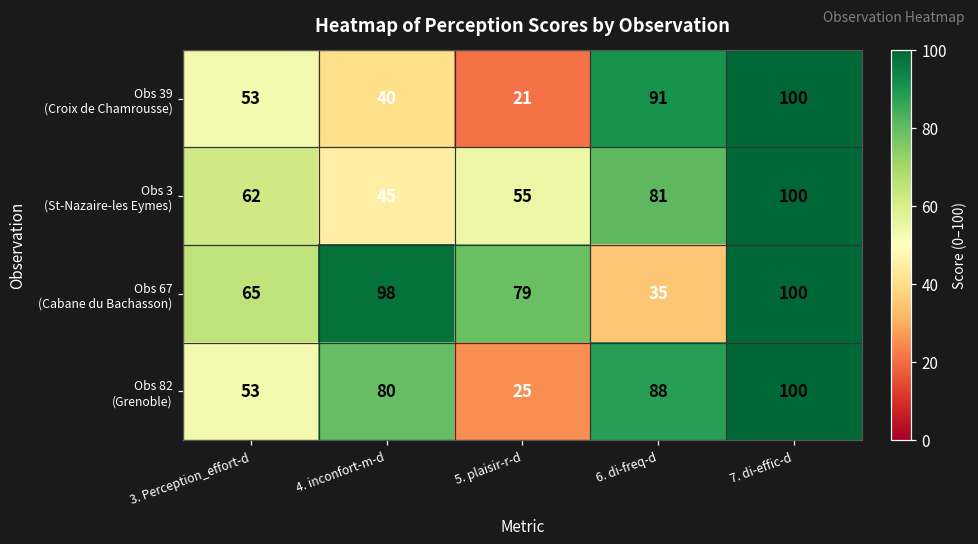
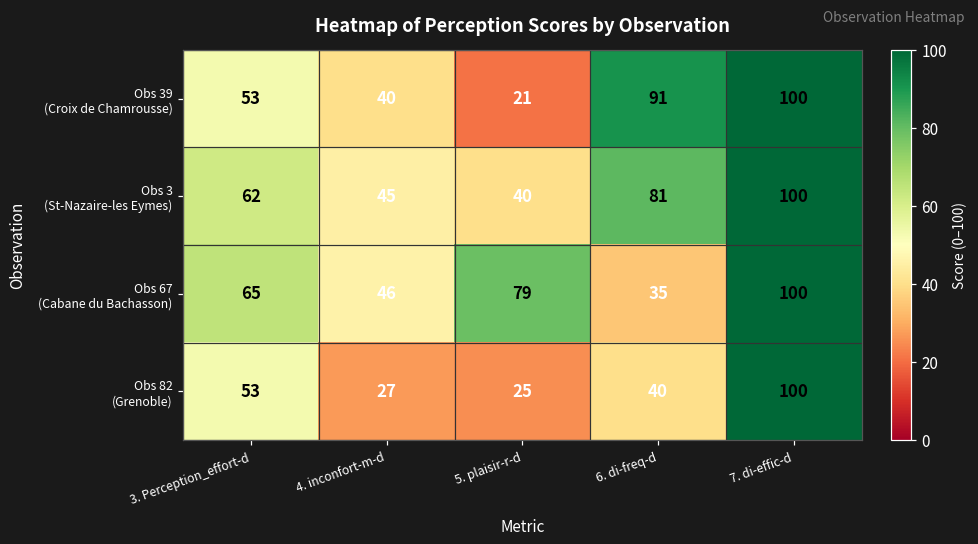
  {
    "Obs 39 (Croix de Chamrousse)": {
      "3. Perception_effort-d": 53,
      "4. inconfort-m-d": 40,
      "5. plaisir-r-d": 21,
      "6. di-freq-d": 91,
      "7. di-effic-d": 100
    },
    "Obs 3 (St-Nazaire-les Eymes)": {
      "3. Perception_effort-d": 62,
      "4. inconfort-m-d": 45,
-     "5. plaisir-r-d": 55,
+     "5. plaisir-r-d": 40,
      "6. di-freq-d": 81,
      "7. di-effic-d": 100
    },
    "Obs 67 (Cabane du Bachasson)": {
      "3. Perception_effort-d": 65,
-     "4. inconfort-m-d": 98,
+     "4. inconfort-m-d": 46,
      "5. plaisir-r-d": 79,
      "6. di-freq-d": 35,
      "7. di-effic-d": 100
    },
    "Obs 82 (Grenoble)": {
      "3. Perception_effort-d": 53,
-     "4. inconfort-m-d": 80,
+     "4. inconfort-m-d": 27,
      "5. plaisir-r-d": 25,
-     "6. di-freq-d": 88,
+     "6. di-freq-d": 40,
      "7. di-effic-d": 100
    }
  }
